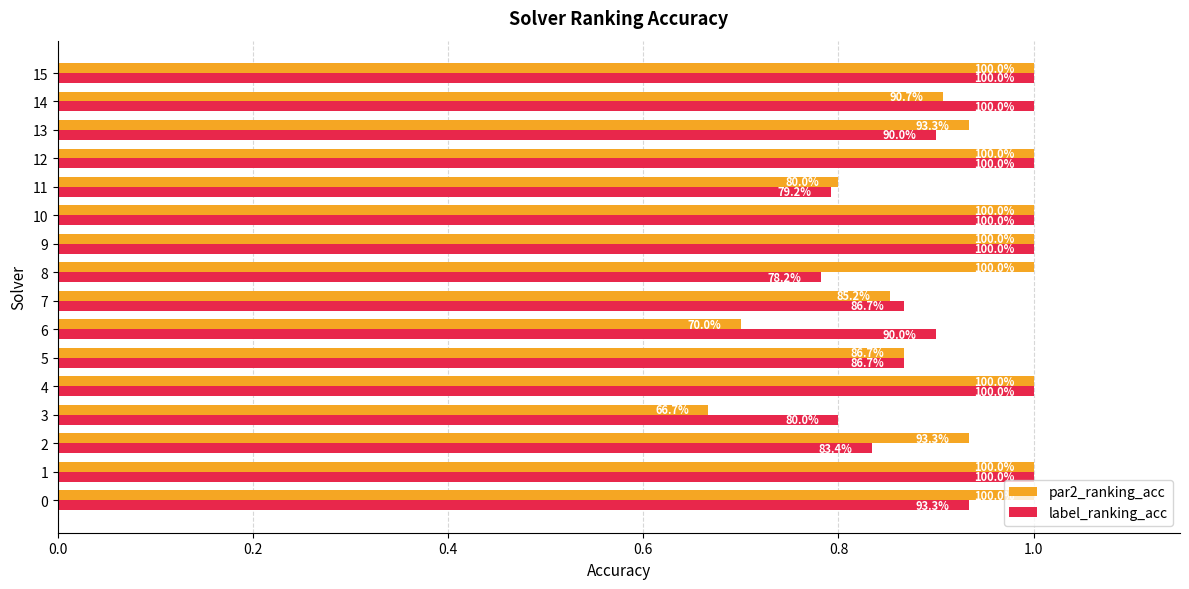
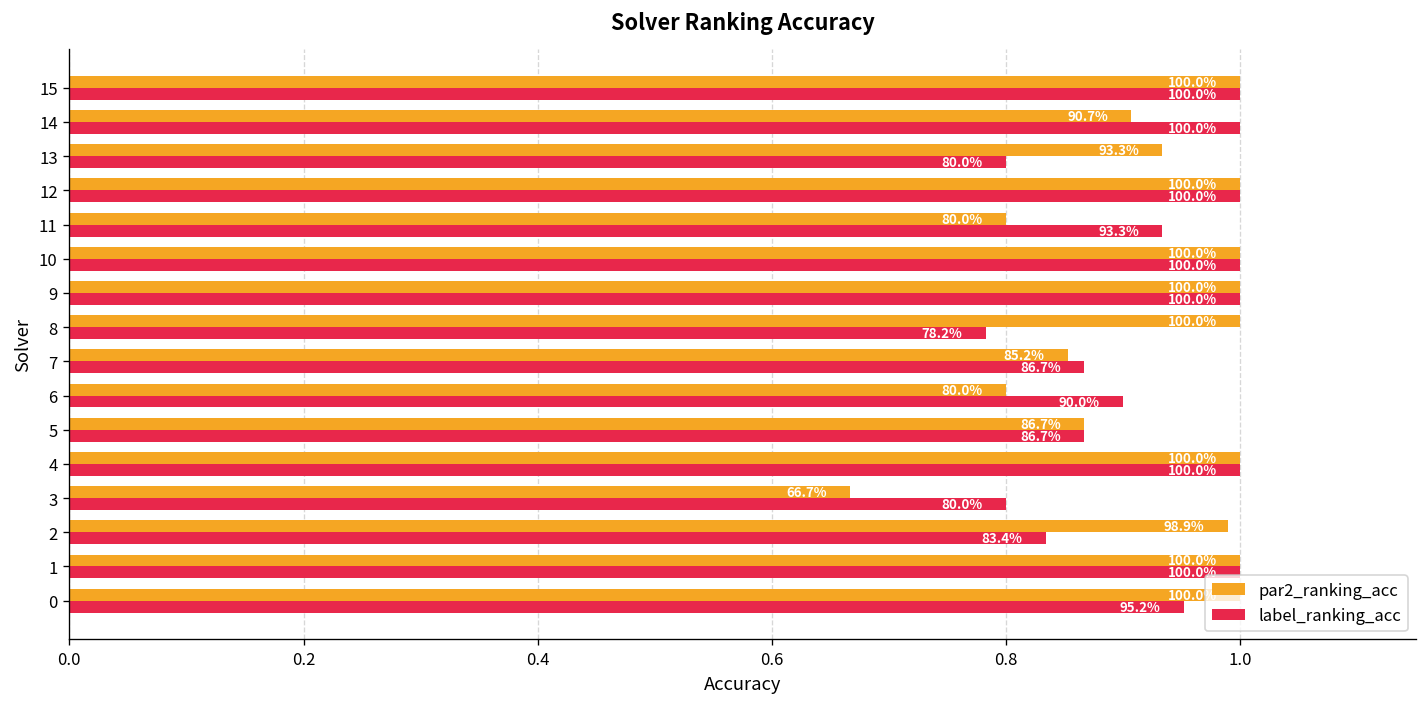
  {
    "par2_ranking_acc": {
      "14": "90.7%",
      "13": "93.3%",
      "8": "100.0%",
      "7": "85.2%",
-     "6": "70.0%",
+     "6": "80.0%",
      "3": "66.7%",
-     "2": "93.3%"
+     "2": "98.9%"
    },
    "label_ranking_acc": {
      "14": "100.0%",
-     "13": "90.0%",
-     "11": "79.2%",
+     "13": "80.0%",
+     "11": "93.3%",
      "8": "78.2%",
      "7": "86.7%",
      "6": "90.0%",
      "3": "80.0%",
      "2": "83.4%",
-     "0": "93.3%"
+     "0": "95.2%"
    }
  }
